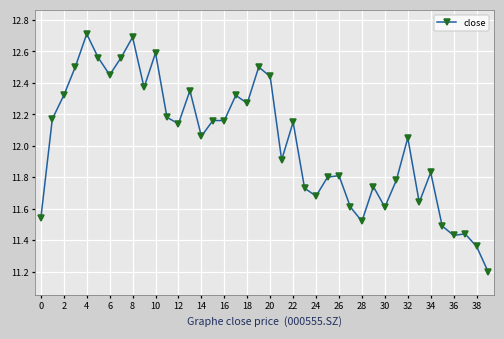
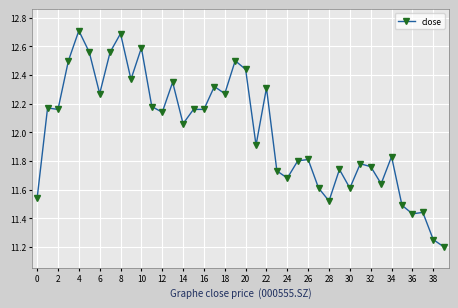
  {
    "0": 11.54,
-   "2": 12.32,
+   "2": 12.16,
    "4": 12.71,
-   "6": 12.45,
+   "6": 12.27,
    "8": 12.69,
    "10": 12.59,
    "12": 12.14,
    "14": 12.06,
    "16": 12.16,
    "18": 12.27,
    "20": 12.44,
-   "22": 12.15,
+   "22": 12.31,
    "24": 11.68,
    "26": 11.81,
    "28": 11.52,
    "30": 11.61,
-   "32": 12.05,
+   "32": 11.76,
    "34": 11.83,
    "36": 11.43,
-   "38": 11.36
+   "38": 11.25
  }
